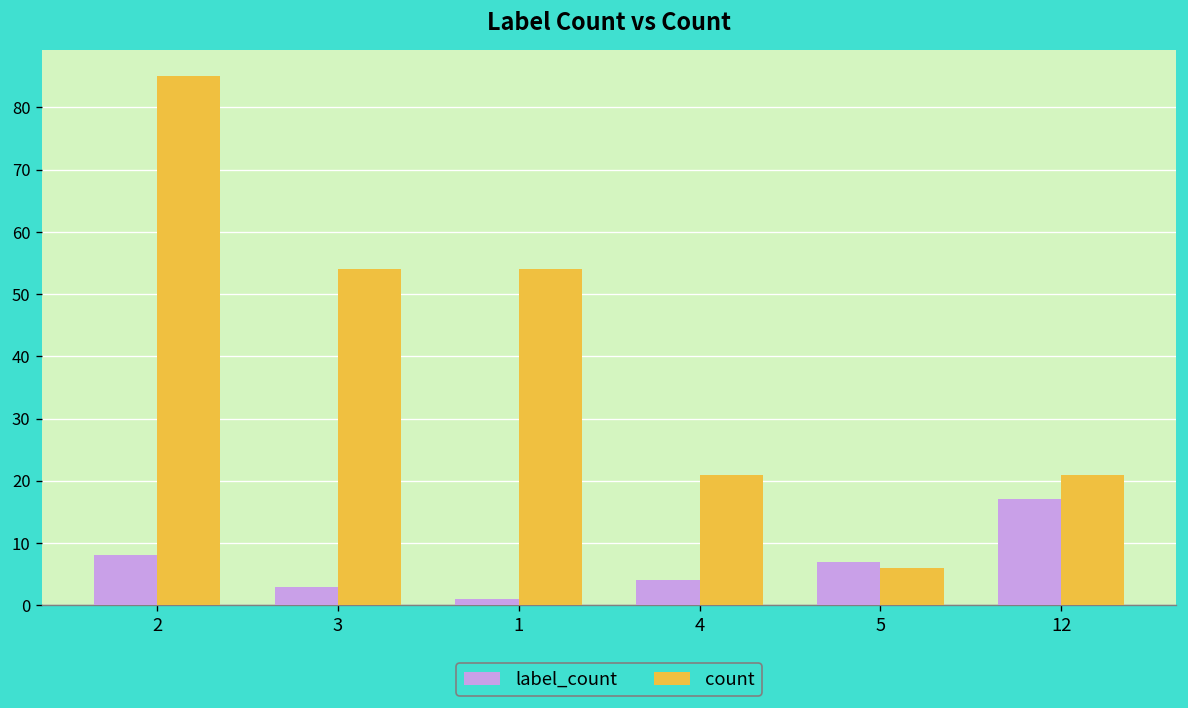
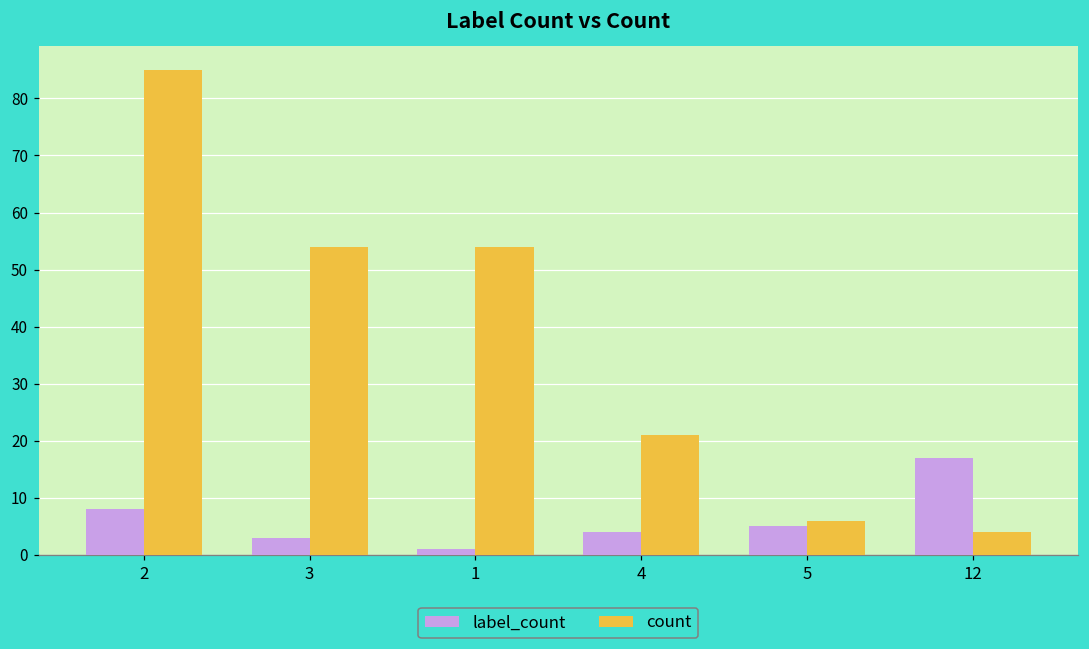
  {
    "label_count": {
      "2": 8,
      "3": 3,
      "1": 1,
      "4": 4,
-     "5": 7,
+     "5": 5,
      "12": 17
    },
    "count": {
      "2": 85,
      "3": 54,
      "1": 54,
      "4": 21,
      "5": 6,
-     "12": 21
+     "12": 4
    }
  }
